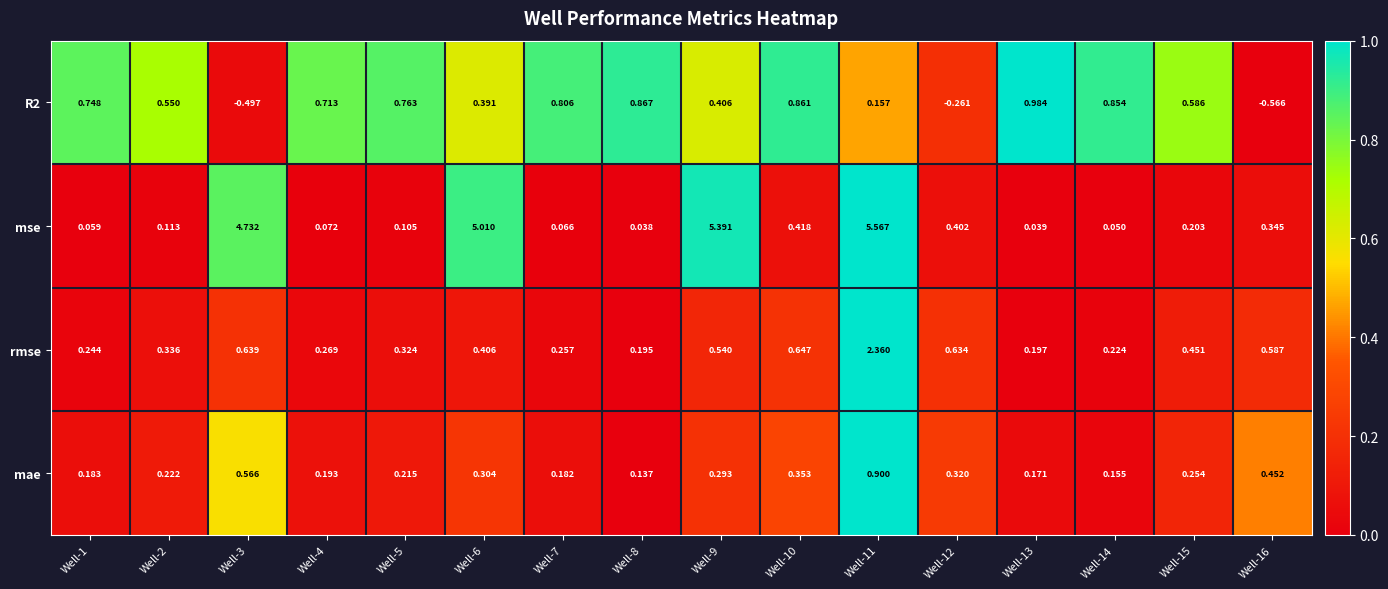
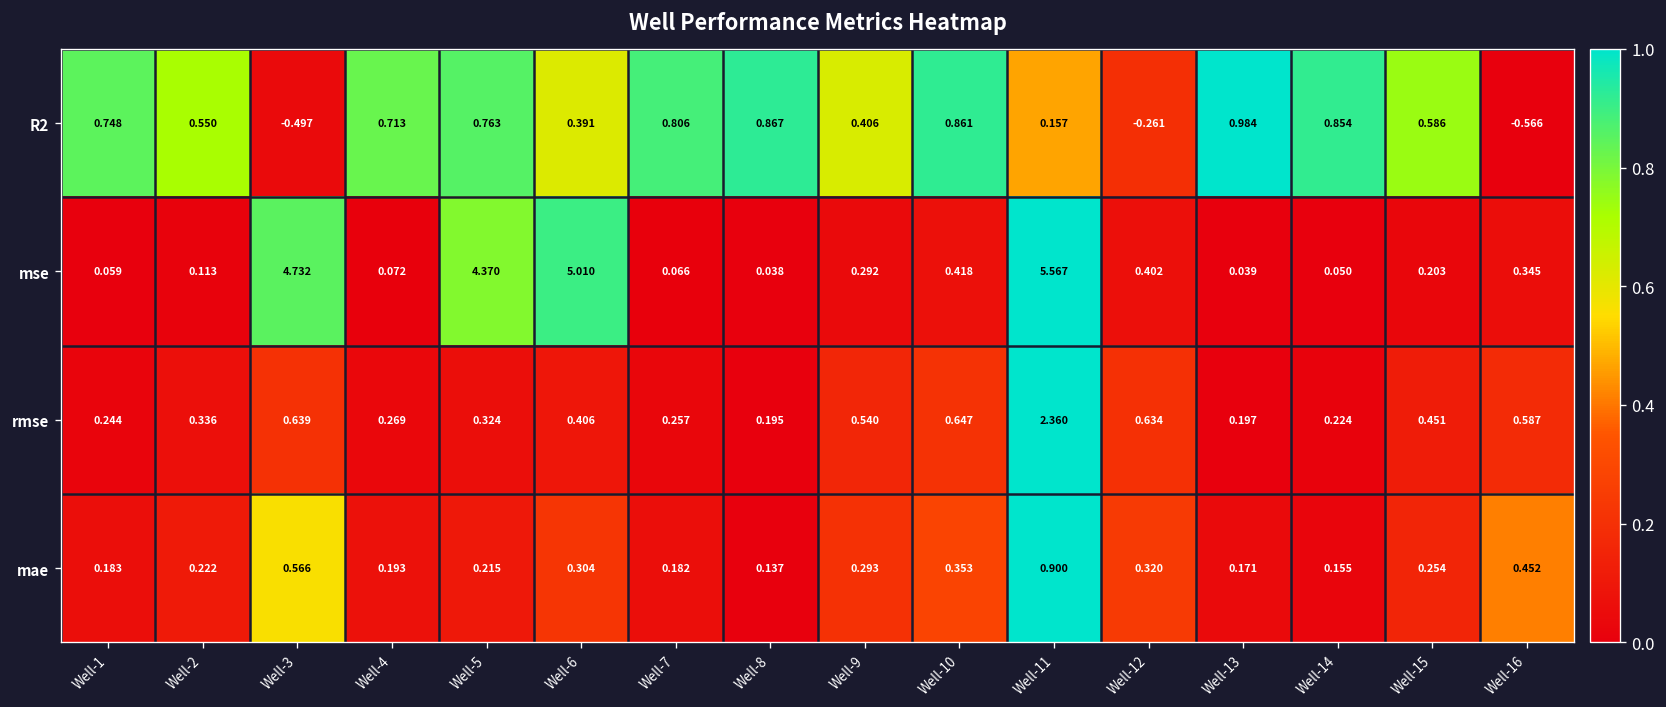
  {
    "R2": {
      "Well-1": 0.748,
      "Well-2": 0.550,
      "Well-3": -0.497,
      "Well-4": 0.713,
      "Well-5": 0.763,
      "Well-6": 0.391,
      "Well-7": 0.806,
      "Well-8": 0.867,
      "Well-9": 0.406,
      "Well-10": 0.861,
      "Well-11": 0.157,
      "Well-12": -0.261,
      "Well-13": 0.984,
      "Well-14": 0.854,
      "Well-15": 0.586,
      "Well-16": -0.566
    },
    "mse": {
      "Well-1": 0.059,
      "Well-2": 0.113,
      "Well-3": 4.732,
      "Well-4": 0.072,
-     "Well-5": 0.105,
+     "Well-5": 4.370,
      "Well-6": 5.010,
      "Well-7": 0.066,
      "Well-8": 0.038,
-     "Well-9": 5.391,
+     "Well-9": 0.292,
      "Well-10": 0.418,
      "Well-11": 5.567,
      "Well-12": 0.402,
      "Well-13": 0.039,
      "Well-14": 0.050,
      "Well-15": 0.203,
      "Well-16": 0.345
    },
    "rmse": {
      "Well-1": 0.244,
      "Well-2": 0.336,
      "Well-3": 0.639,
      "Well-4": 0.269,
      "Well-5": 0.324,
      "Well-6": 0.406,
      "Well-7": 0.257,
      "Well-8": 0.195,
      "Well-9": 0.540,
      "Well-10": 0.647,
      "Well-11": 2.360,
      "Well-12": 0.634,
      "Well-13": 0.197,
      "Well-14": 0.224,
      "Well-15": 0.451,
      "Well-16": 0.587
    },
    "mae": {
      "Well-1": 0.183,
      "Well-2": 0.222,
      "Well-3": 0.566,
      "Well-4": 0.193,
      "Well-5": 0.215,
      "Well-6": 0.304,
      "Well-7": 0.182,
      "Well-8": 0.137,
      "Well-9": 0.293,
      "Well-10": 0.353,
      "Well-11": 0.900,
      "Well-12": 0.320,
      "Well-13": 0.171,
      "Well-14": 0.155,
      "Well-15": 0.254,
      "Well-16": 0.452
    }
  }
